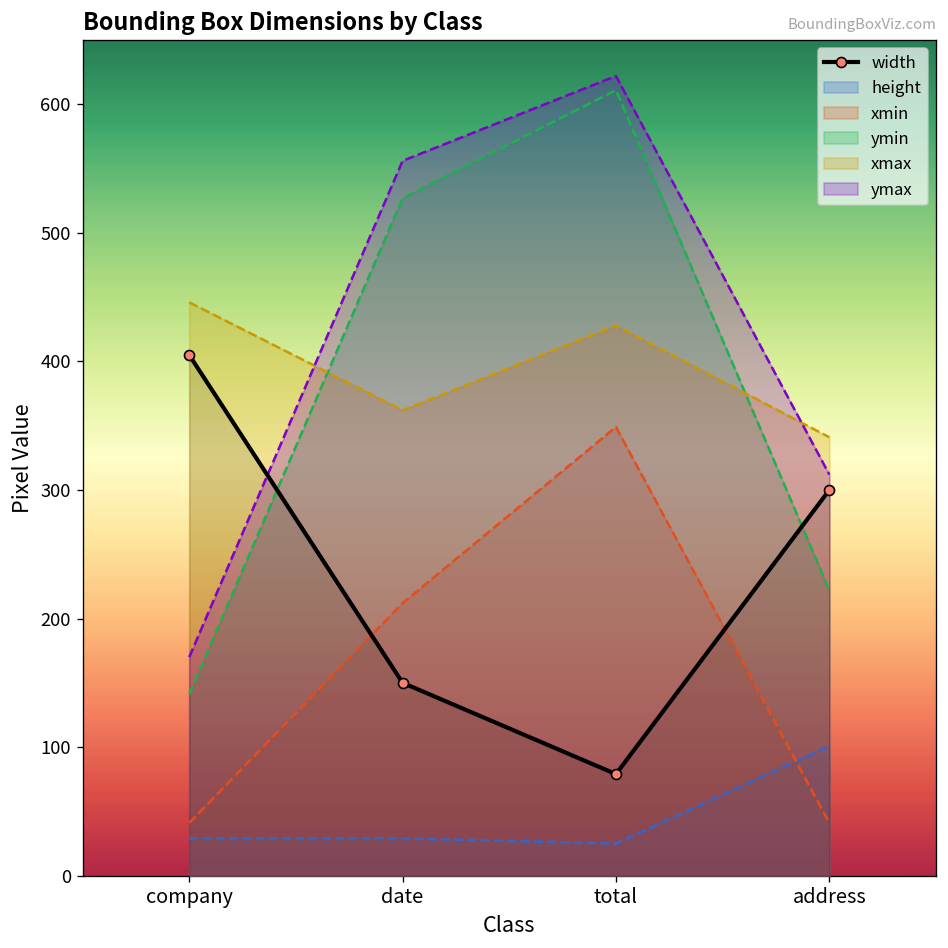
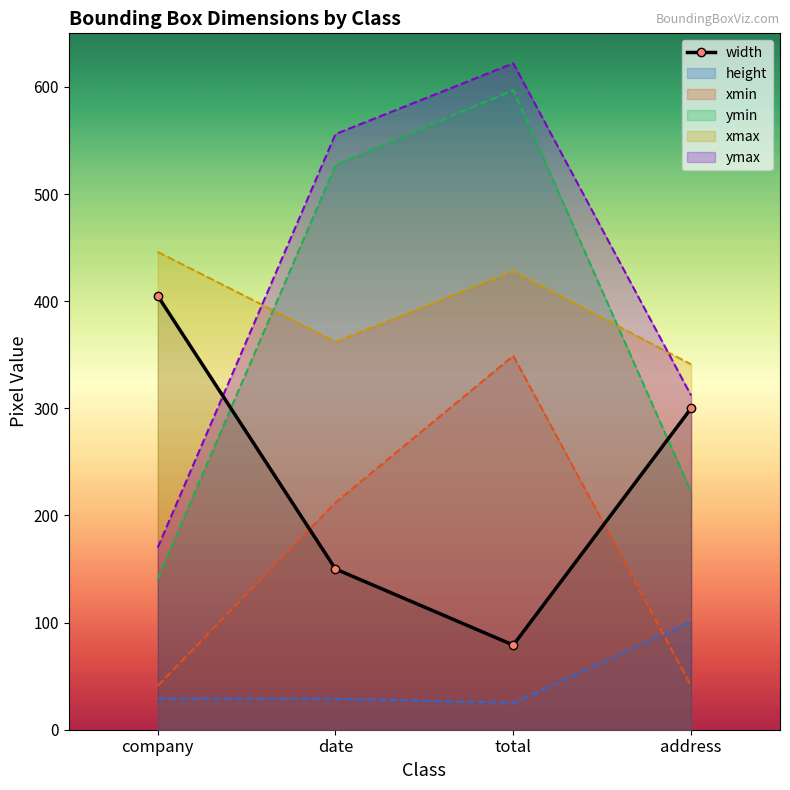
  {
    "width": {
      "company": 405,
      "date": 150,
      "total": 79,
      "address": 300
    },
    "ymin": {
      "company": 141,
      "date": 527,
-     "total": 611,
+     "total": 597,
      "address": 222
    }
  }
